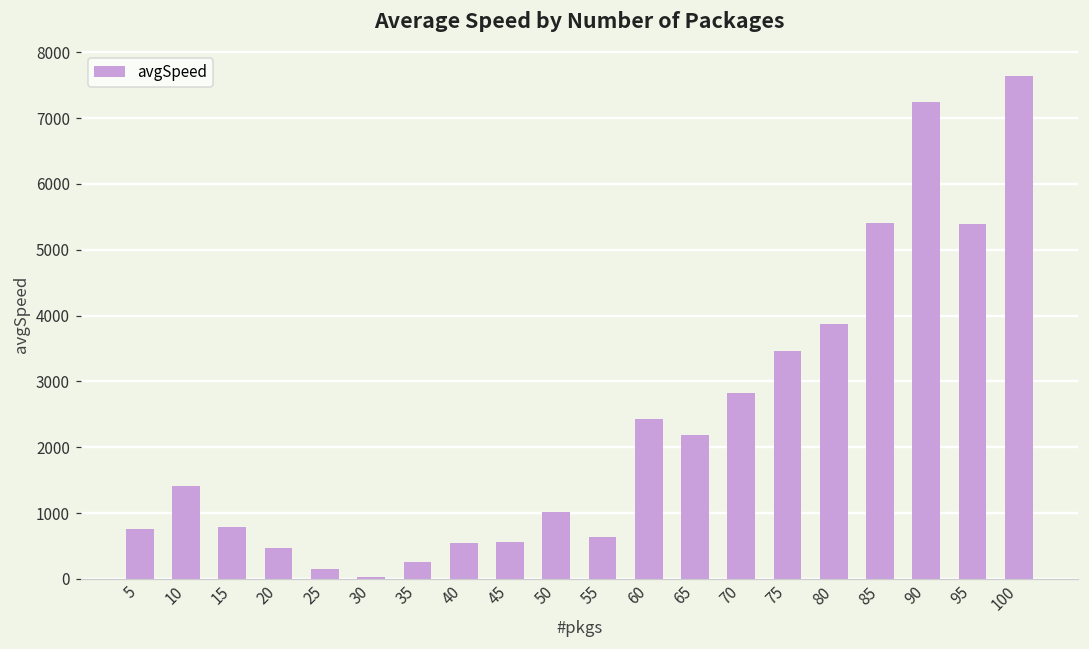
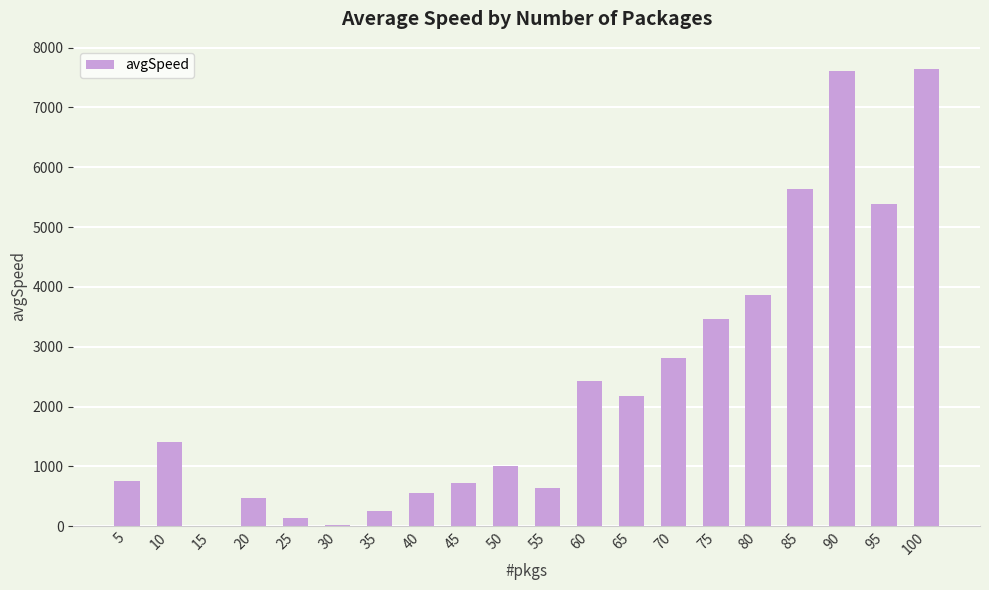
  {
    "5": 800,
    "10": 1400,
-   "15": 800,
+   "15": 0,
    "20": 500,
    "25": 100,
    "35": 200,
    "40": 500,
-   "45": 600,
+   "45": 700,
    "50": 1000,
    "55": 600,
    "60": 2400,
    "65": 2200,
    "70": 2800,
    "75": 3500,
    "80": 3900,
-   "85": 5400,
-   "90": 7200,
+   "85": 5600,
+   "90": 7600,
    "95": 5400,
    "100": 7600
  }
